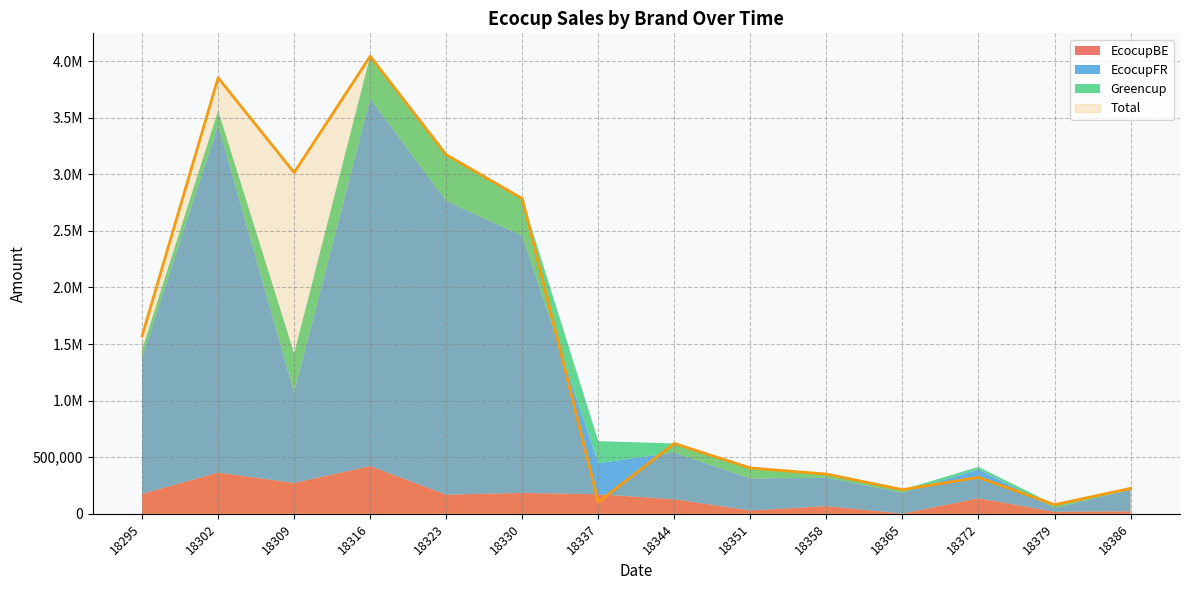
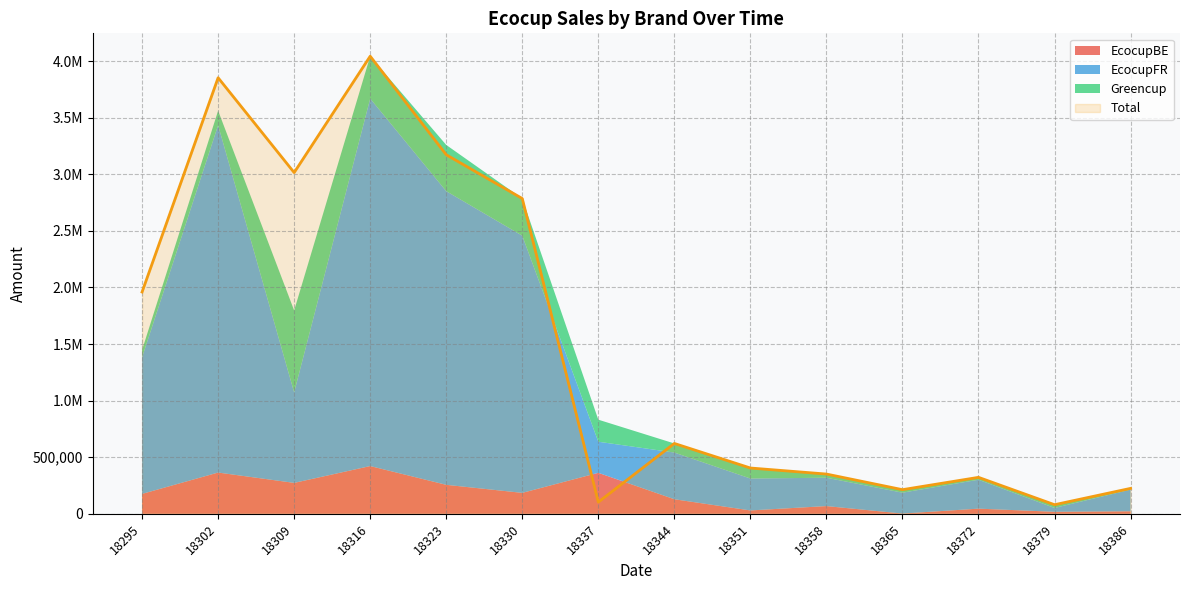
  {
    "EcocupBE": {
      "18295": "180,000",
      "18302": "360,000",
      "18309": "270,000",
      "18316": "420,000",
-     "18323": "170,000",
+     "18323": "260,000",
      "18330": "180,000",
-     "18337": "170,000",
+     "18337": "360,000",
      "18344": "130,000",
      "18351": "30,000",
      "18358": "70,000",
-     "18372": "140,000"
+     "18372": "50,000"
    },
    "EcocupFR": {
      "18295": "1,210,000",
      "18302": "3,070,000",
      "18309": "800,000",
      "18316": "3,250,000",
      "18323": "2,590,000",
      "18330": "2,270,000",
      "18337": "270,000",
      "18344": "410,000",
      "18351": "280,000",
      "18358": "250,000",
      "18365": "180,000",
      "18379": "30,000"
    },
    "Greencup": {
      "18295": "70,000",
      "18302": "130,000",
-     "18309": "340,000",
+     "18309": "720,000",
      "18337": "190,000"
    },
    "Total": {
-     "18295": "1,570,000",
+     "18295": "1,960,000",
      "18302": "3,850,000",
      "18309": "3,010,000",
      "18337": "100,000"
    }
  }
